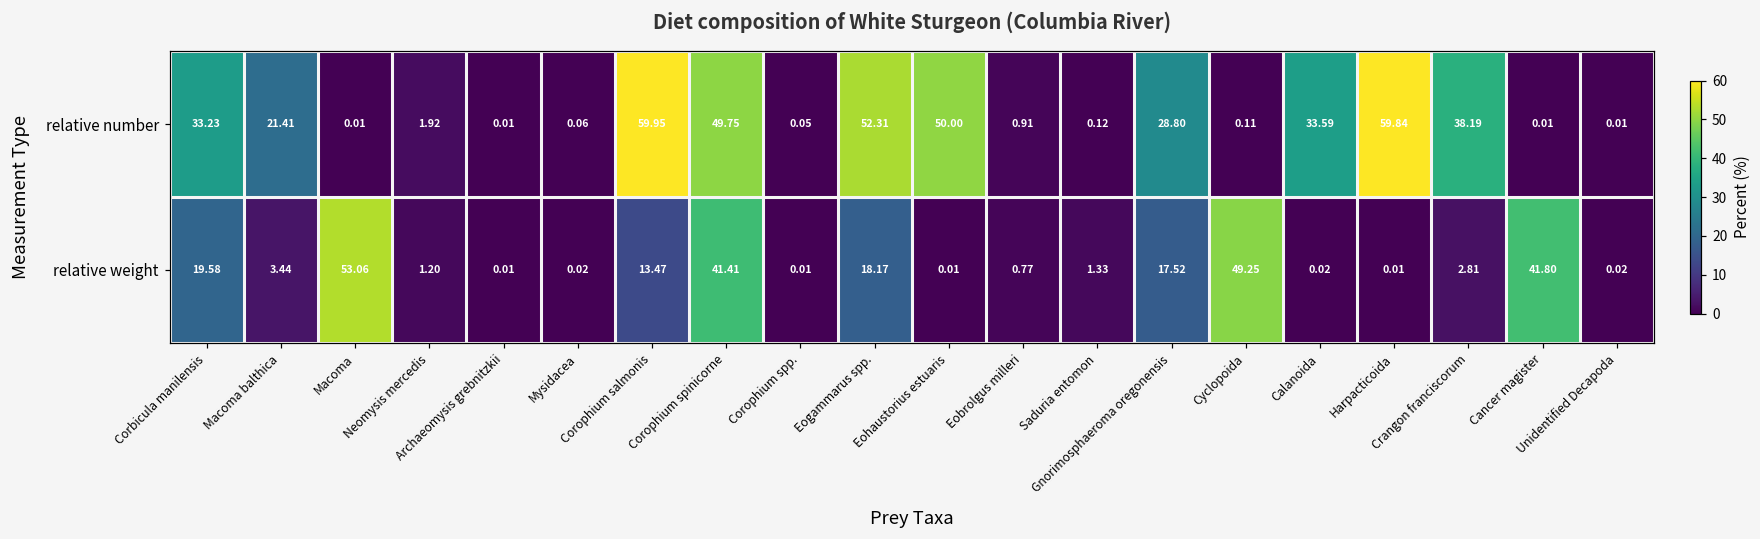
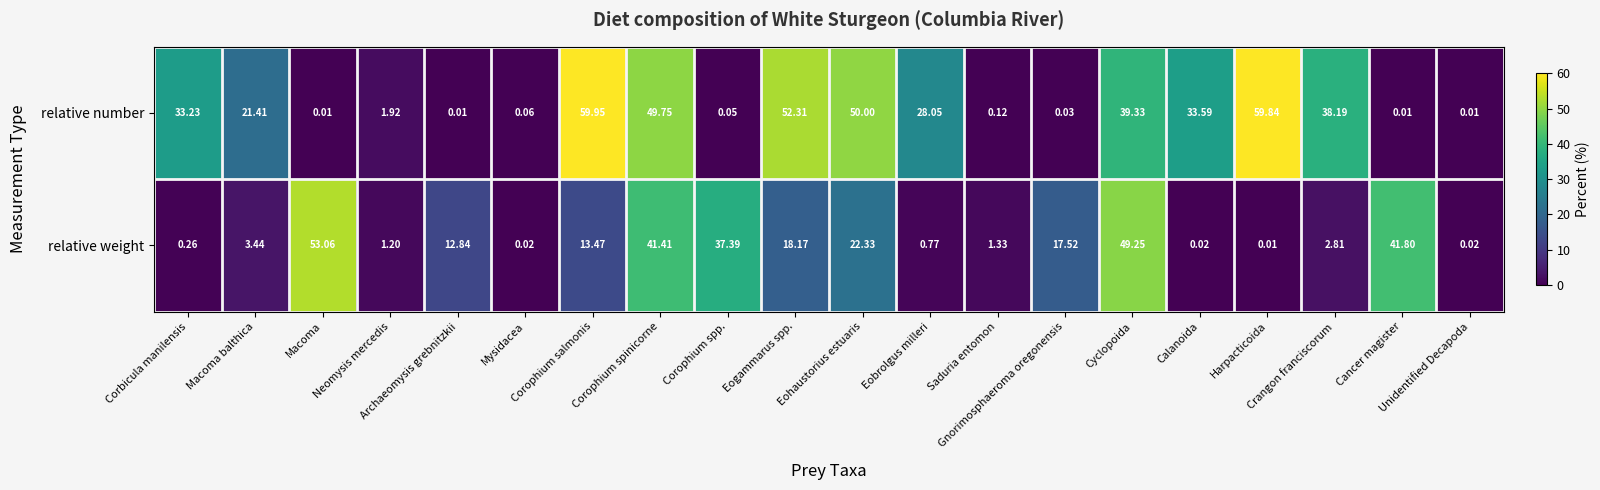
  {
    "relative number": {
      "Corbicula manilensis": 33.23,
      "Macoma balthica": 21.41,
      "Macoma": 0.01,
      "Neomysis mercedis": 1.92,
      "Archaeomysis grebnitzkii": 0.01,
      "Mysidacea": 0.06,
      "Corophium salmonis": 59.95,
      "Corophium spinicorne": 49.75,
      "Corophium spp.": 0.05,
      "Eogammarus spp.": 52.31,
      "Eohaustorius estuaris": 50.00,
-     "Eobrolgus milleri": 0.91,
+     "Eobrolgus milleri": 28.05,
      "Saduria entomon": 0.12,
-     "Gnorimosphaeroma oregonensis": 28.80,
-     "Cyclopoida": 0.11,
+     "Gnorimosphaeroma oregonensis": 0.03,
+     "Cyclopoida": 39.33,
      "Calanoida": 33.59,
      "Harpacticoida": 59.84,
      "Crangon franciscorum": 38.19,
      "Cancer magister": 0.01,
      "Unidentified Decapoda": 0.01
    },
    "relative weight": {
-     "Corbicula manilensis": 19.58,
+     "Corbicula manilensis": 0.26,
      "Macoma balthica": 3.44,
      "Macoma": 53.06,
      "Neomysis mercedis": 1.20,
-     "Archaeomysis grebnitzkii": 0.01,
+     "Archaeomysis grebnitzkii": 12.84,
      "Mysidacea": 0.02,
      "Corophium salmonis": 13.47,
      "Corophium spinicorne": 41.41,
-     "Corophium spp.": 0.01,
+     "Corophium spp.": 37.39,
      "Eogammarus spp.": 18.17,
-     "Eohaustorius estuaris": 0.01,
+     "Eohaustorius estuaris": 22.33,
      "Eobrolgus milleri": 0.77,
      "Saduria entomon": 1.33,
      "Gnorimosphaeroma oregonensis": 17.52,
      "Cyclopoida": 49.25,
      "Calanoida": 0.02,
      "Harpacticoida": 0.01,
      "Crangon franciscorum": 2.81,
      "Cancer magister": 41.80,
      "Unidentified Decapoda": 0.02
    }
  }
